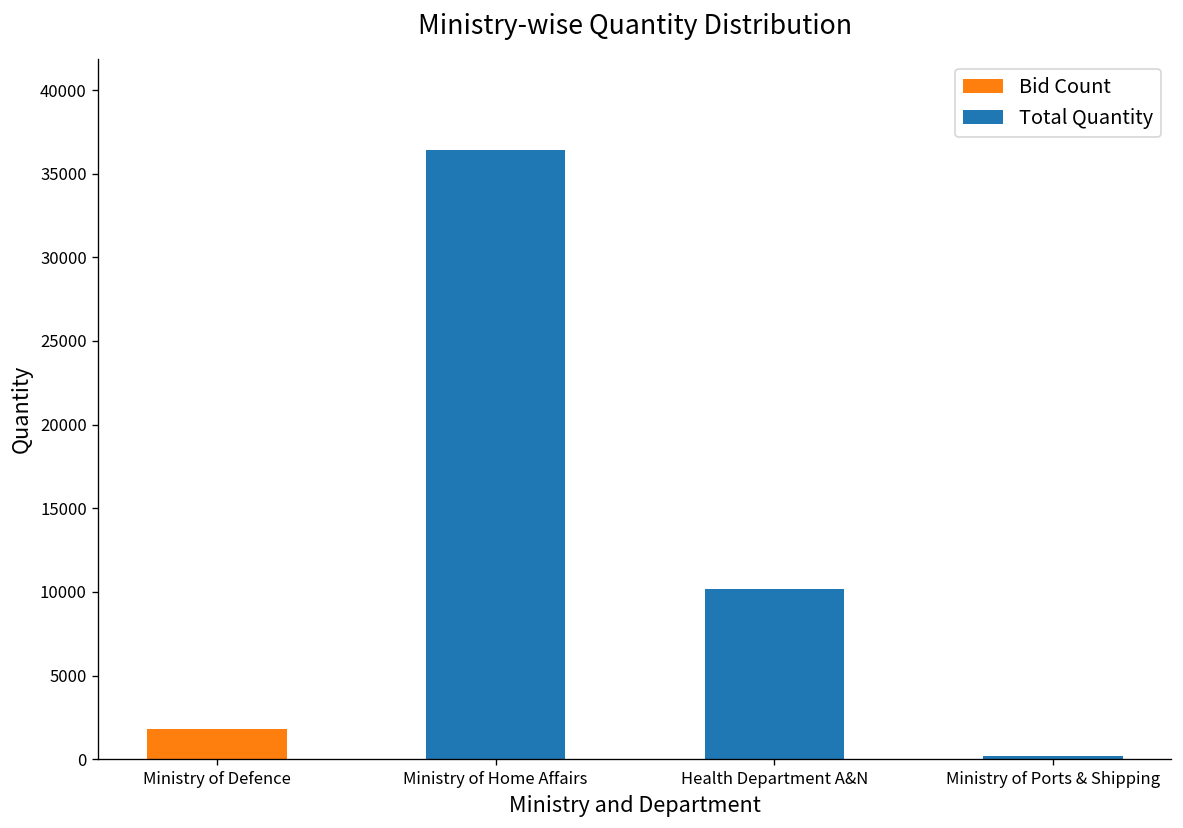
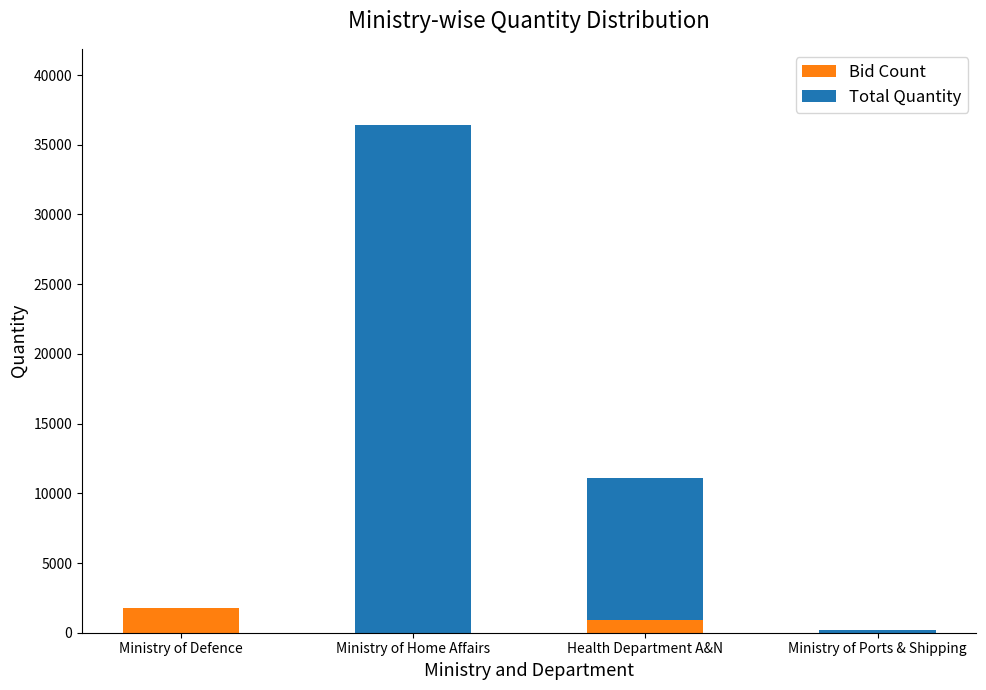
  {
    "Bid Count": {
      "Ministry of Defence": 1800,
-     "Health Department A&N": 0
+     "Health Department A&N": 900
    },
    "Total Quantity": {
      "Ministry of Home Affairs": 36400,
      "Health Department A&N": 10200
    }
  }
